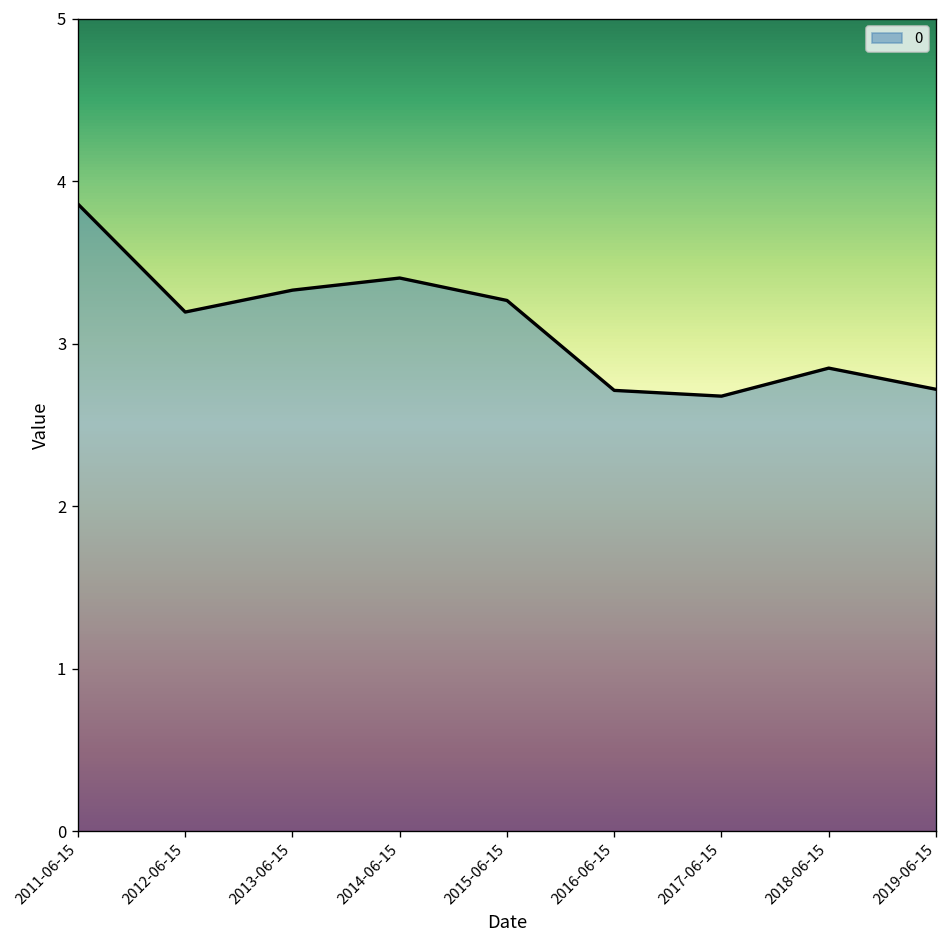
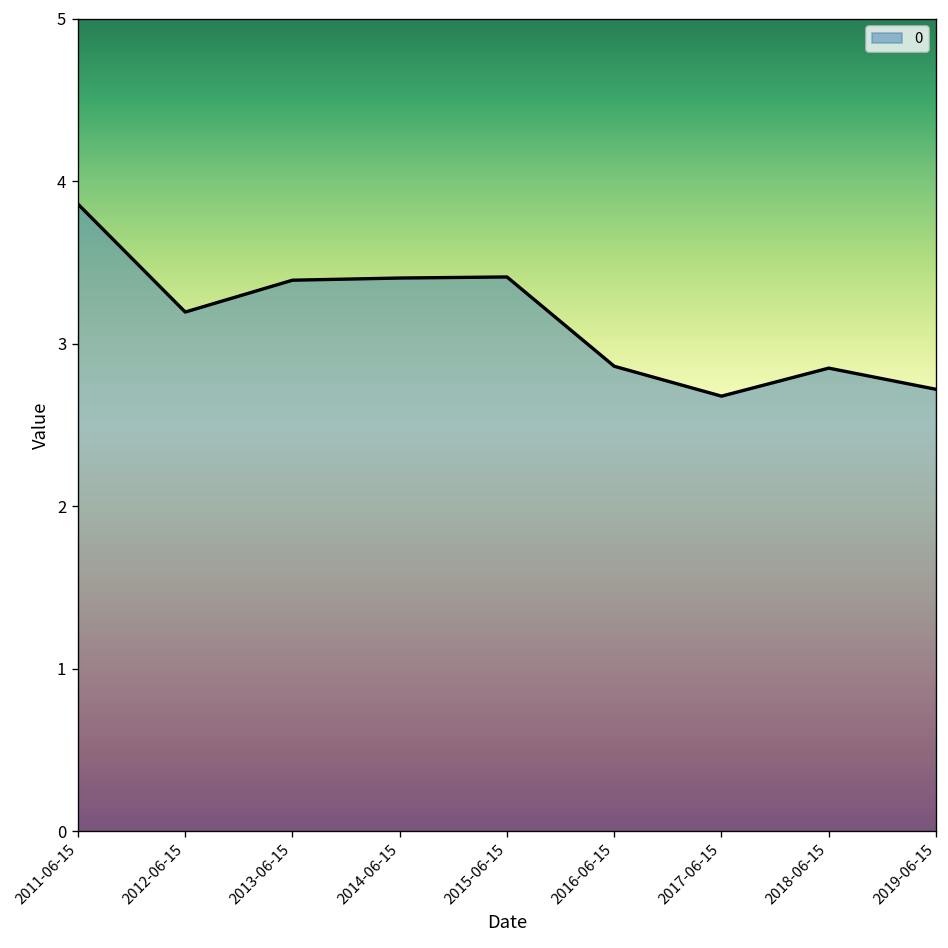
  {
    "2011-06-15": 3.86,
    "2012-06-15": 3.19,
-   "2013-06-15": 3.33,
+   "2013-06-15": 3.39,
    "2014-06-15": 3.40,
-   "2015-06-15": 3.27,
-   "2016-06-15": 2.71,
+   "2015-06-15": 3.41,
+   "2016-06-15": 2.86,
    "2017-06-15": 2.68,
    "2018-06-15": 2.85,
    "2019-06-15": 2.72
  }
